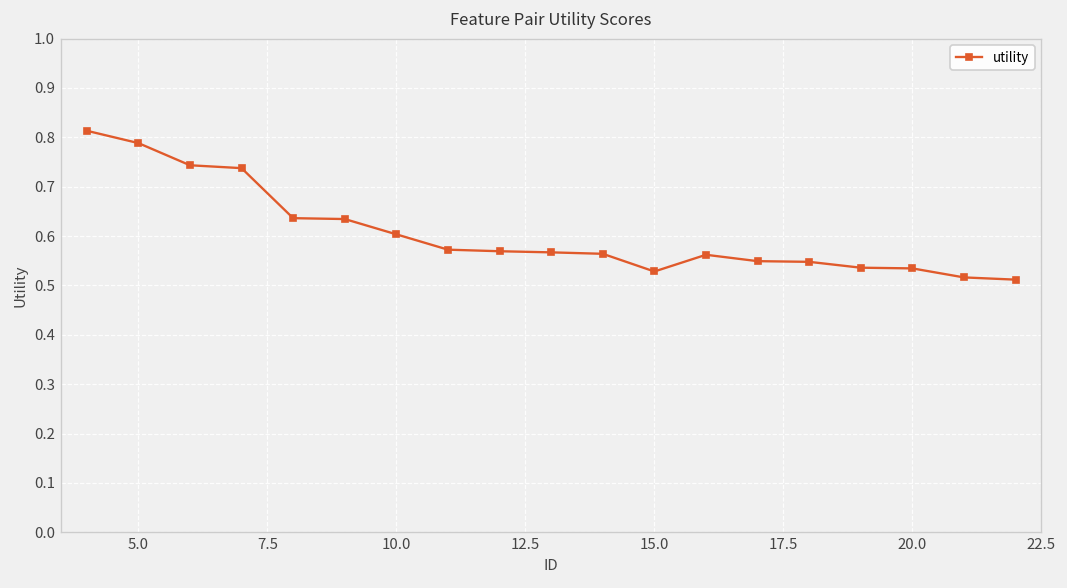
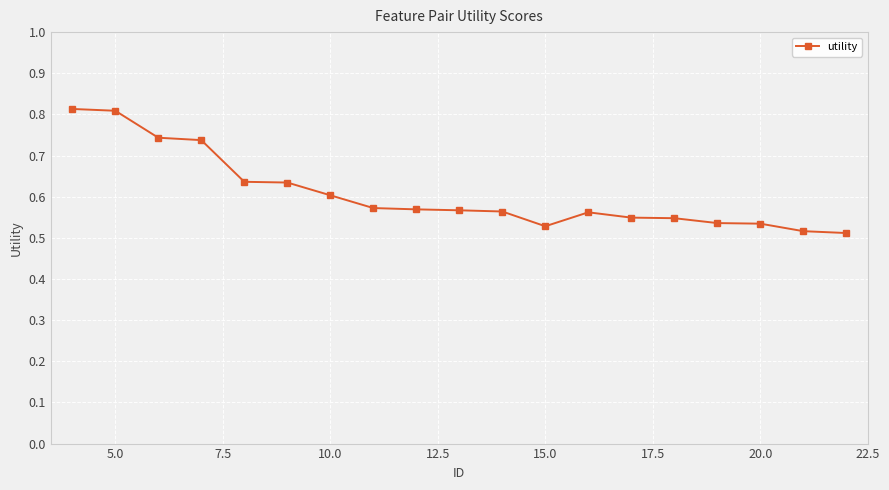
  {
-   "5.0": 0.79,
+   "5.0": 0.81,
    "10.0": 0.60,
    "15.0": 0.53,
    "20.0": 0.53
  }
